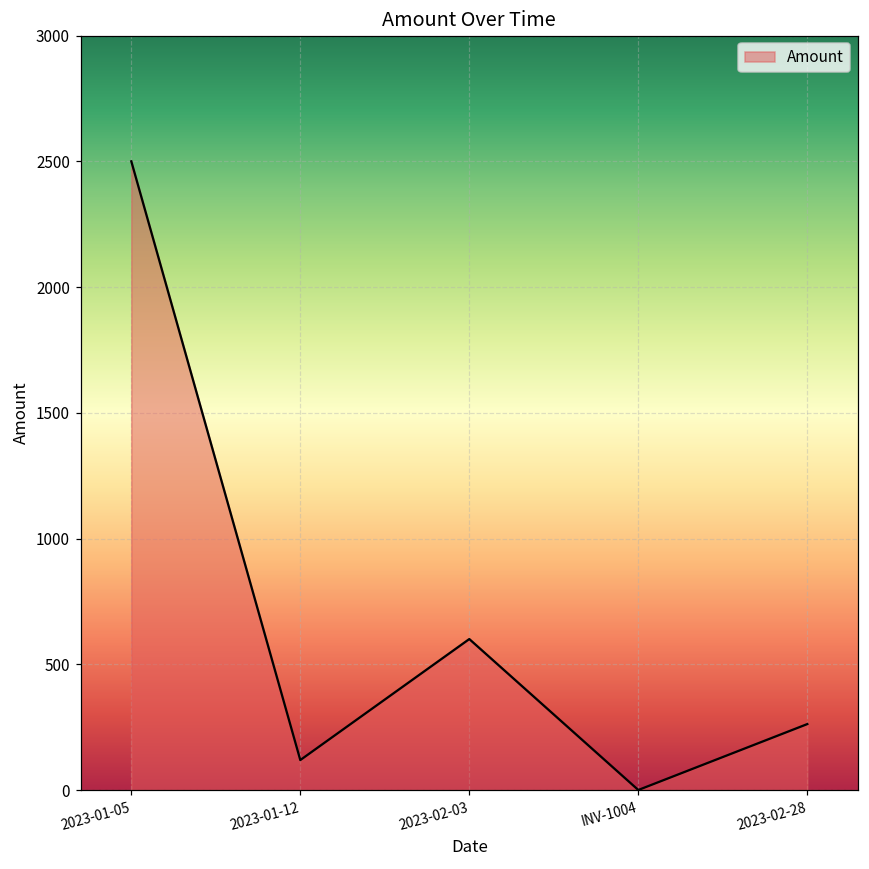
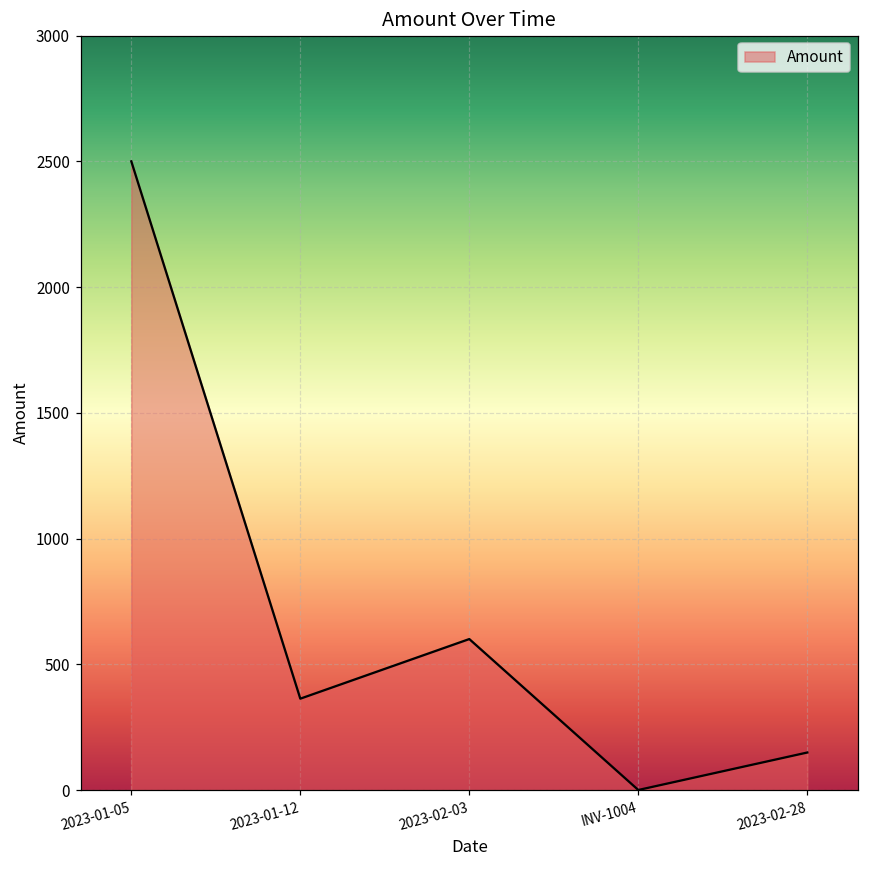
  {
    "2023-01-05": 2500,
-   "2023-01-12": 120,
+   "2023-01-12": 360,
    "2023-02-03": 600,
    "INV-1004": 0,
-   "2023-02-28": 260
+   "2023-02-28": 150
  }
